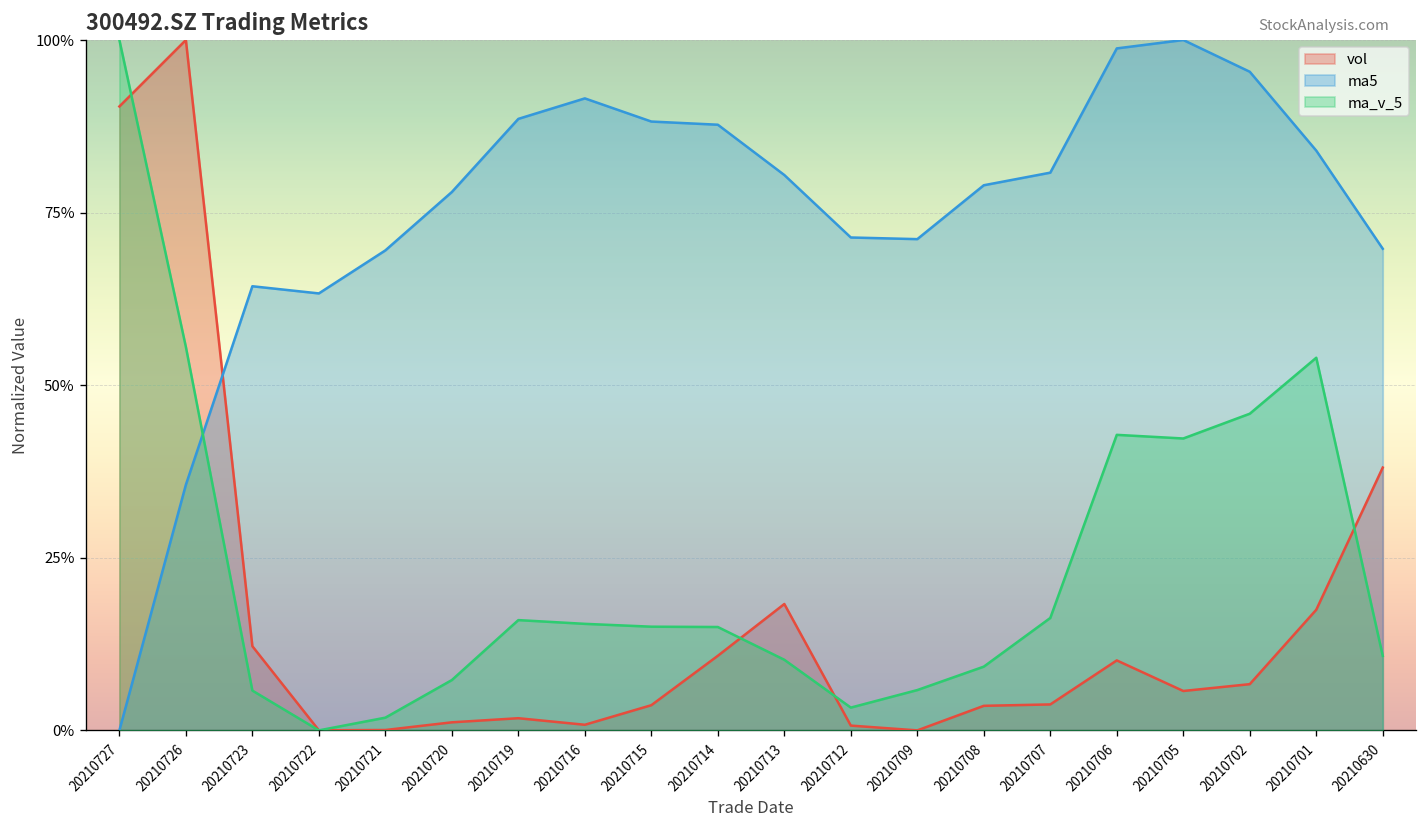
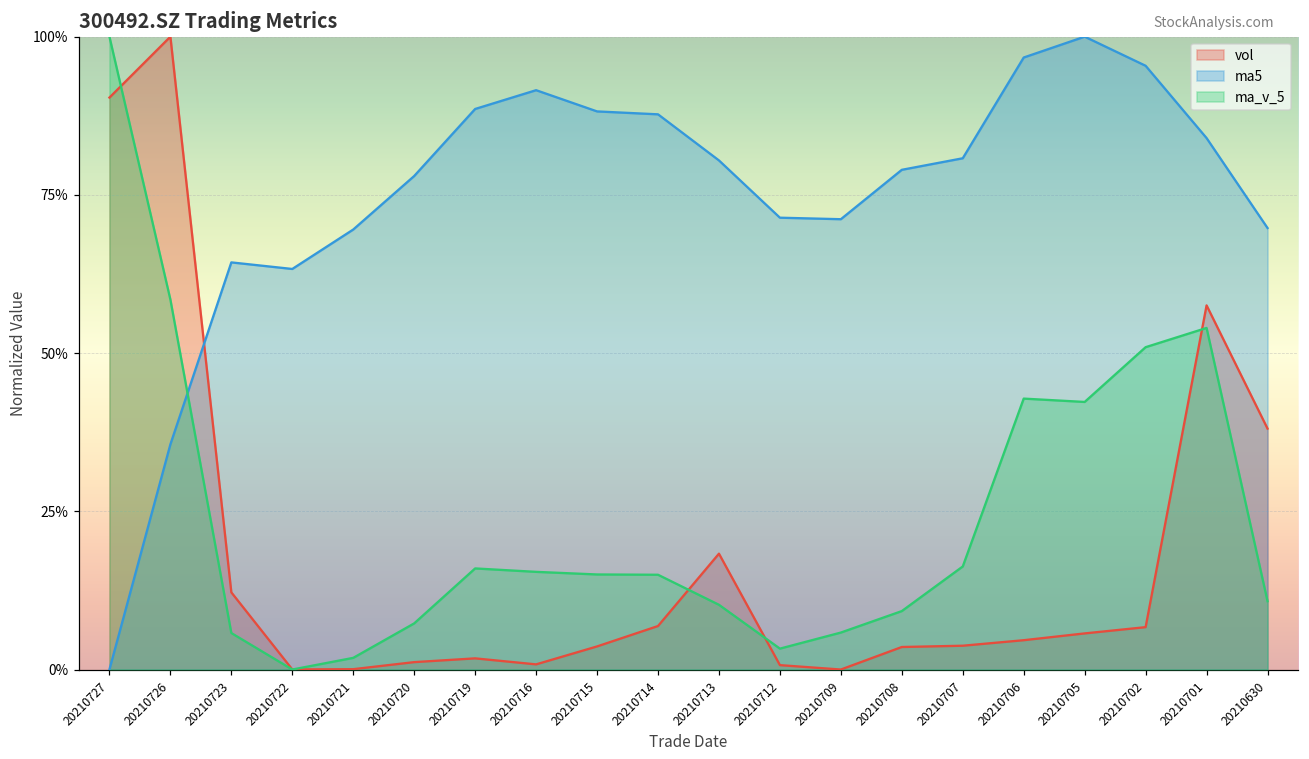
  {
    "vol": {
      "20210727": "90%",
      "20210726": "100%",
      "20210723": "12%",
      "20210721": "0%",
      "20210720": "1%",
      "20210719": "2%",
      "20210716": "1%",
      "20210715": "4%",
-     "20210714": "11%",
+     "20210714": "7%",
      "20210713": "18%",
      "20210712": "1%",
      "20210709": "0%",
      "20210708": "4%",
      "20210707": "4%",
-     "20210706": "10%",
+     "20210706": "5%",
      "20210705": "6%",
      "20210702": "7%",
-     "20210701": "17%",
+     "20210701": "58%",
      "20210630": "38%"
    },
    "ma5": {
      "20210727": "0%",
      "20210726": "36%",
      "20210723": "64%",
      "20210722": "63%",
      "20210721": "70%",
      "20210720": "78%",
      "20210719": "89%",
      "20210716": "92%",
      "20210715": "88%",
      "20210714": "88%",
      "20210713": "80%",
      "20210712": "71%",
      "20210709": "71%",
      "20210708": "79%",
      "20210707": "81%",
-     "20210706": "99%",
+     "20210706": "97%",
      "20210705": "100%",
      "20210702": "95%",
      "20210701": "84%",
      "20210630": "70%"
    },
    "ma_v_5": {
      "20210727": "100%",
-     "20210726": "56%",
+     "20210726": "58%",
      "20210723": "6%",
      "20210721": "2%",
      "20210720": "7%",
      "20210719": "16%",
      "20210716": "15%",
      "20210715": "15%",
      "20210714": "15%",
      "20210713": "10%",
      "20210712": "3%",
      "20210709": "6%",
      "20210708": "9%",
      "20210707": "16%",
      "20210706": "43%",
      "20210705": "42%",
-     "20210702": "46%",
+     "20210702": "51%",
      "20210701": "54%",
      "20210630": "11%"
    }
  }
